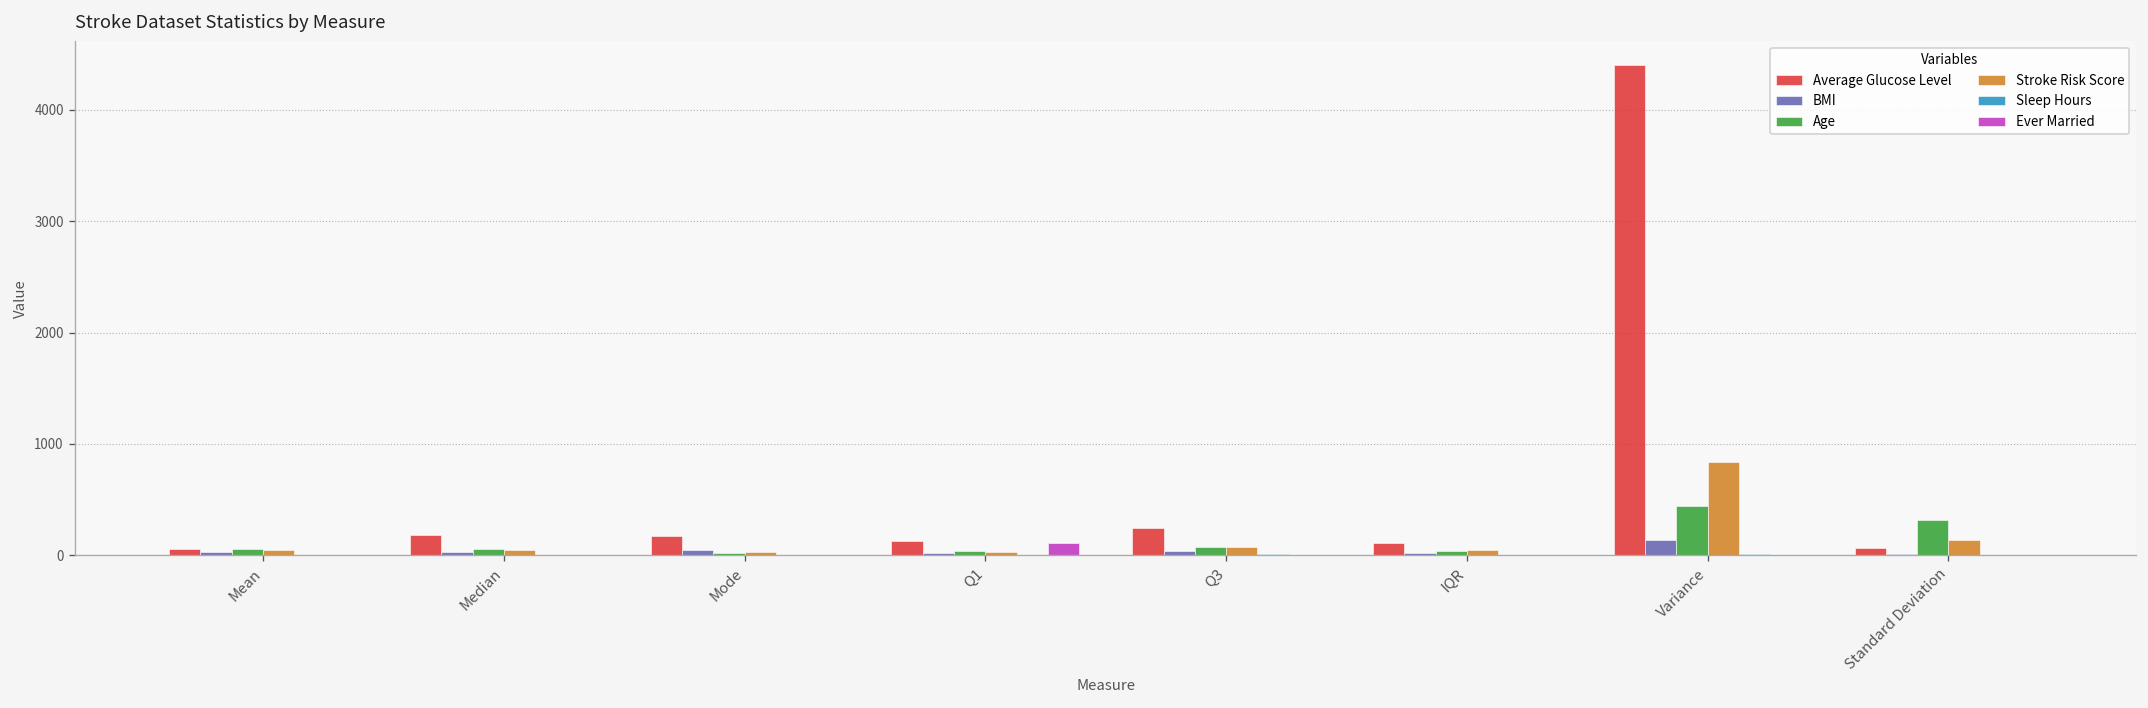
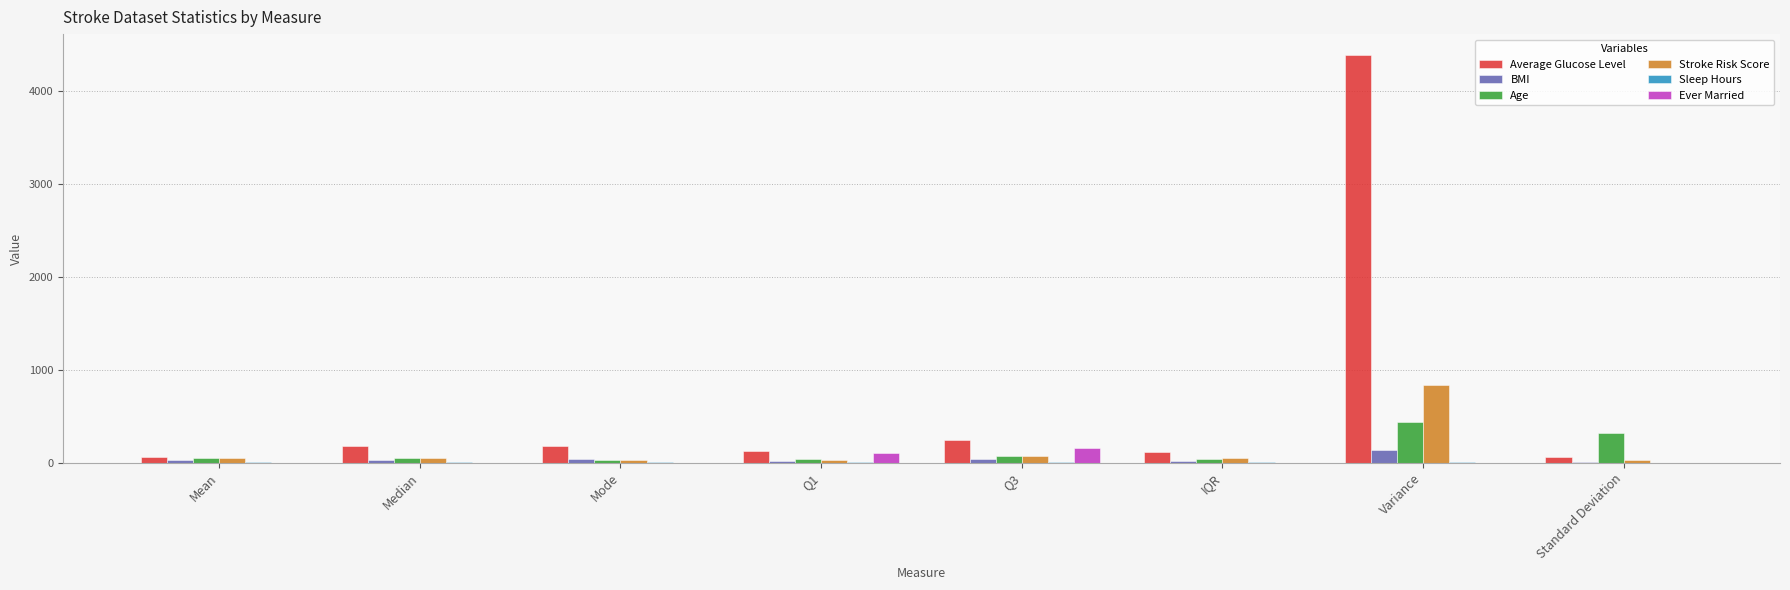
  {
    "Average Glucose Level": {
      "Mean": 100,
      "Median": 200,
      "Mode": 200,
      "Q1": 100,
      "Q3": 200,
      "IQR": 100,
      "Variance": 4400,
      "Standard Deviation": 100
    },
    "BMI": {
      "Mean": 0,
      "Median": 0,
      "Mode": 0,
      "Q3": 0,
      "Variance": 100
    },
    "Age": {
      "Mean": 100,
      "Median": 100,
      "Q1": 0,
      "Q3": 100,
      "IQR": 0,
      "Variance": 400,
      "Standard Deviation": 300
    },
    "Stroke Risk Score": {
      "Mean": 100,
      "Median": 100,
      "Q3": 100,
      "IQR": 100,
      "Variance": 800,
-     "Standard Deviation": 100
+     "Standard Deviation": 0
    },
    "Ever Married": {
      "Median": 0,
      "Mode": 0,
      "Q1": 100,
-     "Q3": 0
+     "Q3": 200
    }
  }
